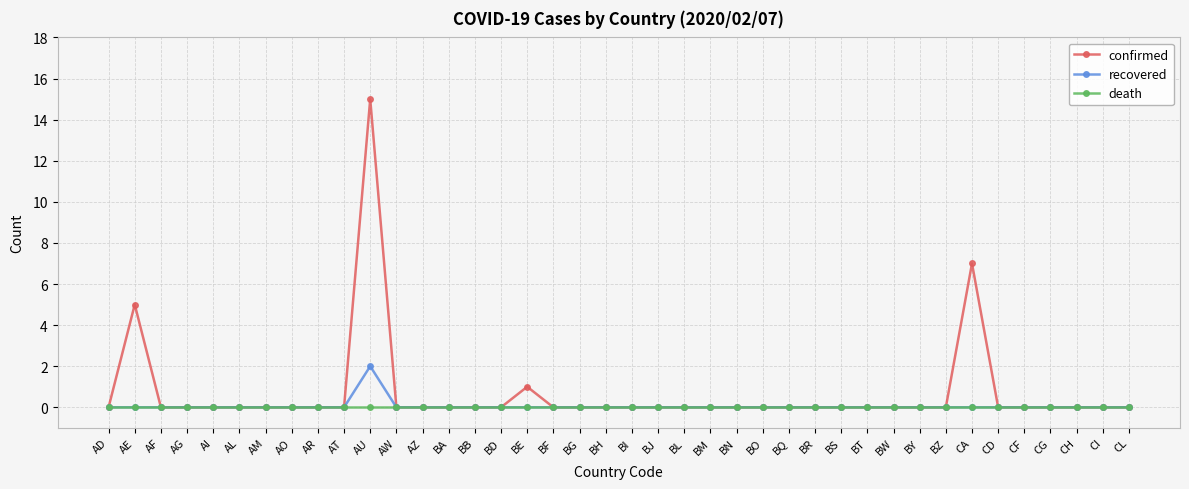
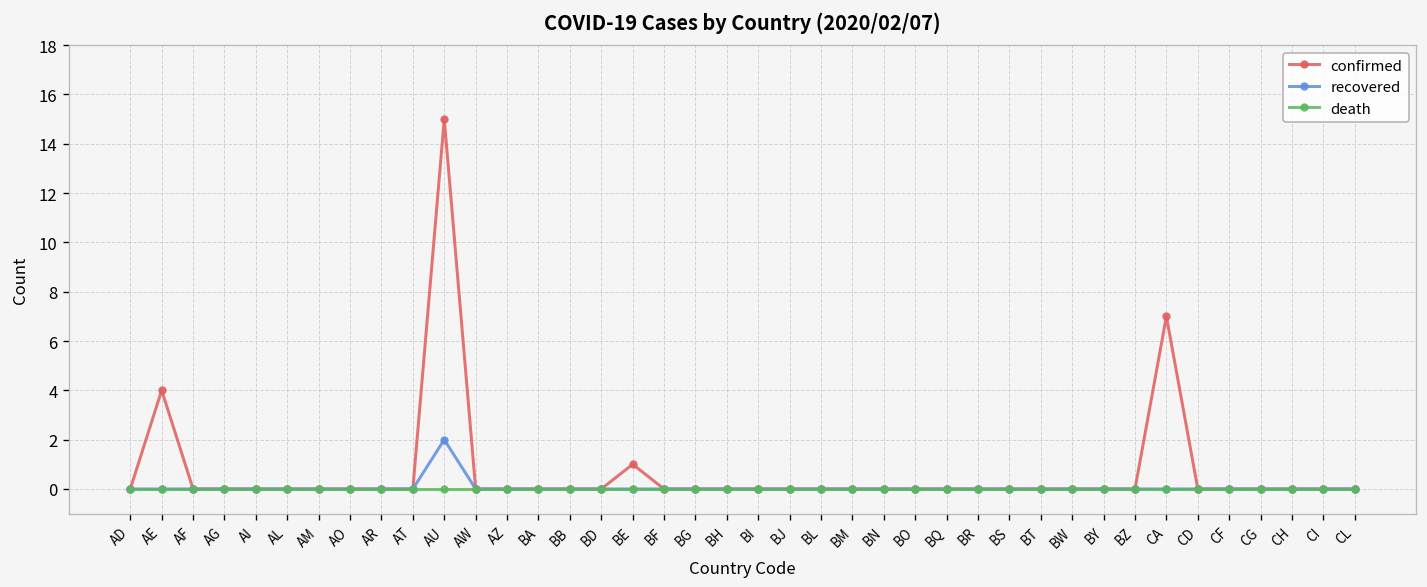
  {
    "confirmed": {
-     "AE": 5,
+     "AE": 4,
      "AU": 15,
      "BE": 1,
      "CA": 7
    },
    "recovered": {
      "AU": 2
    },
    "death": {
      "AU": 0
    }
  }
